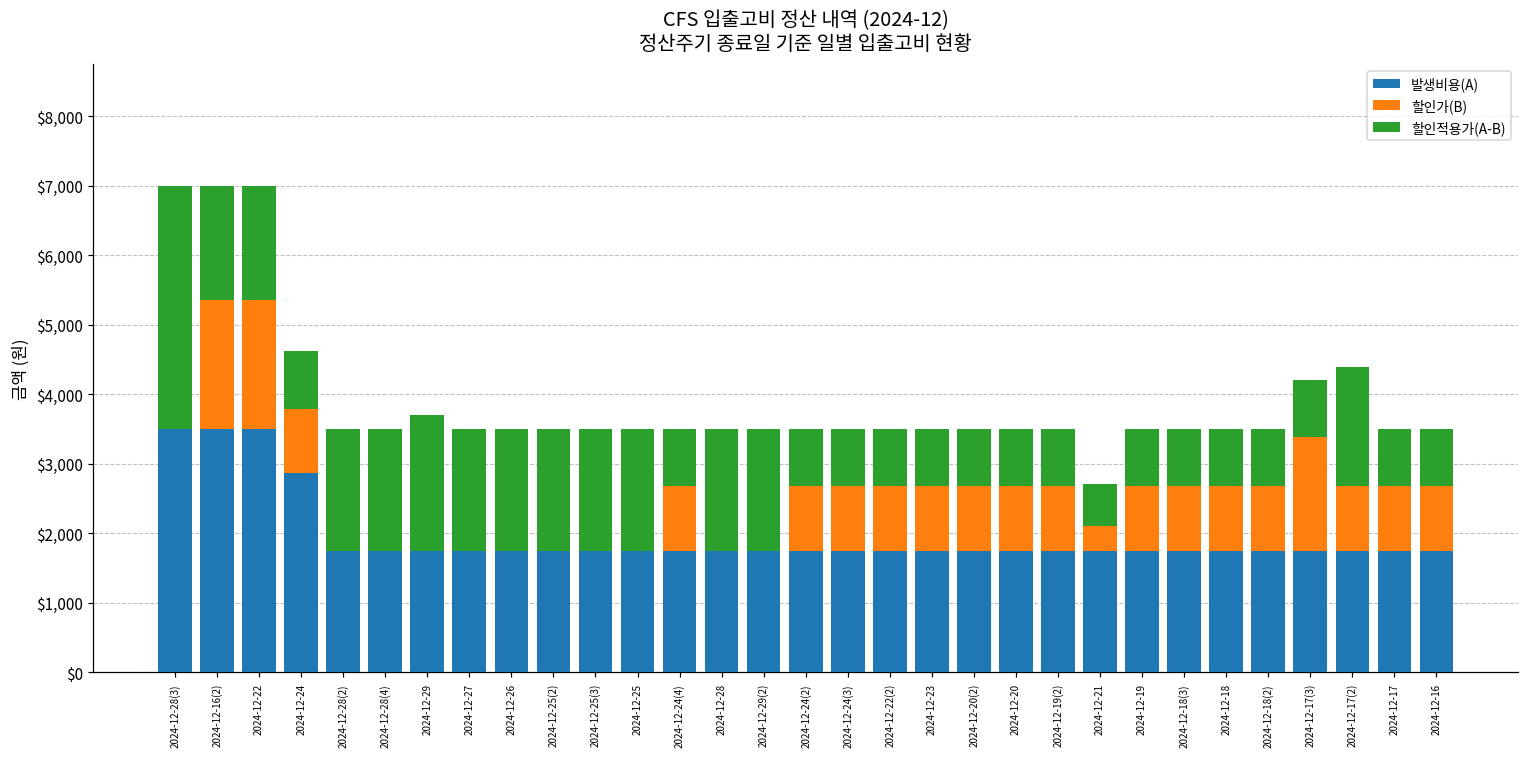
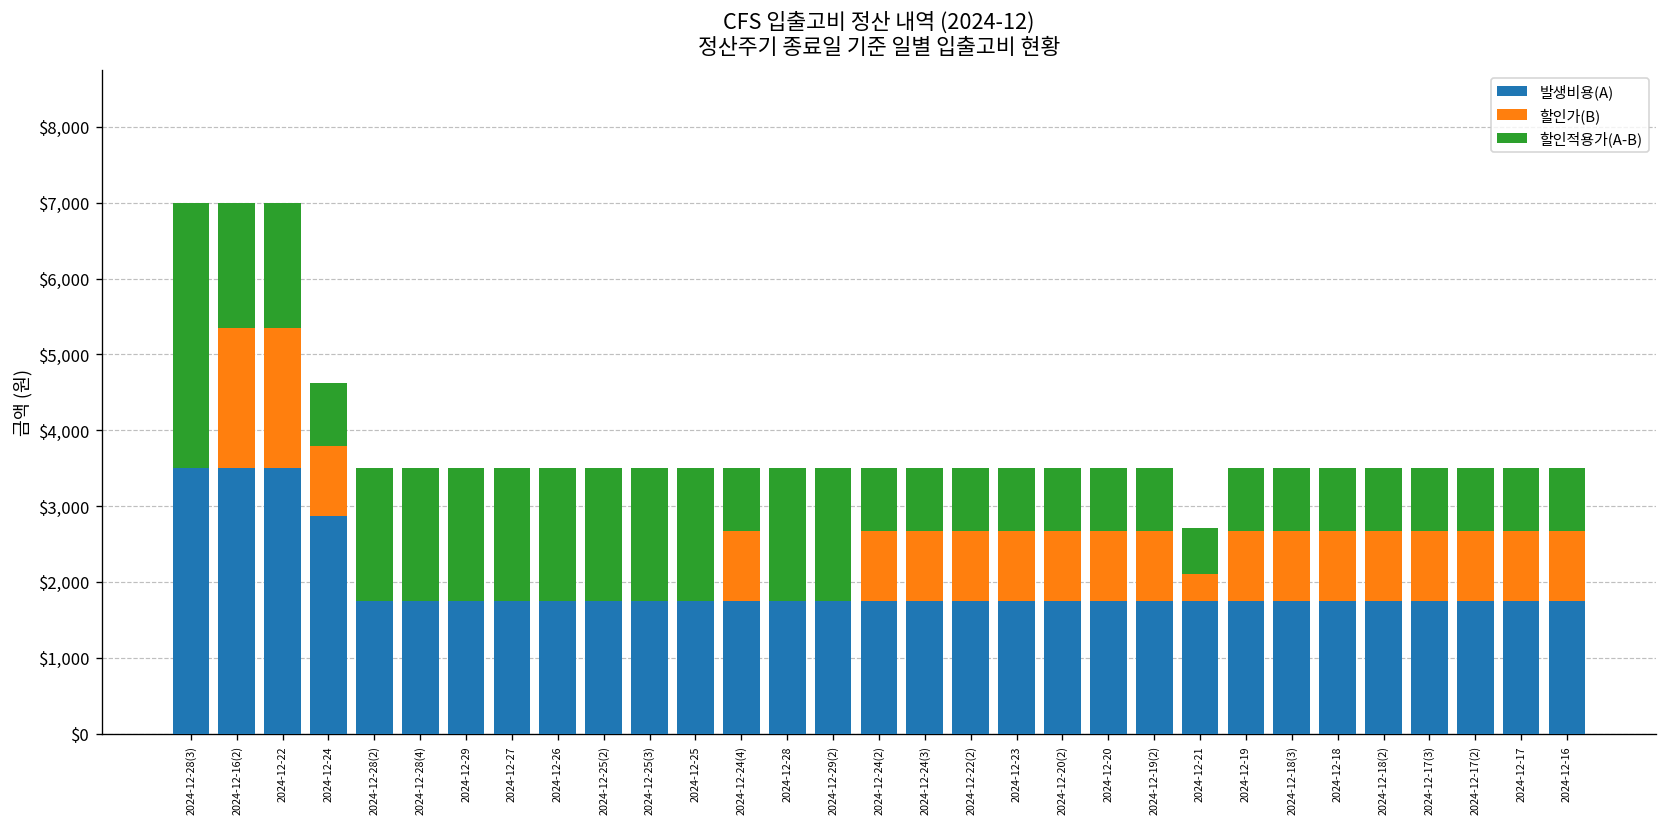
  {
    "발생비용(A)": {
      "2024-12-28(3)": "$3,500",
      "2024-12-16(2)": "$3,500",
      "2024-12-22": "$3,500",
      "2024-12-24": "$2,900",
      "2024-12-28(2)": "$1,800",
      "2024-12-28(4)": "$1,800",
      "2024-12-29": "$1,800",
      "2024-12-27": "$1,800",
      "2024-12-26": "$1,800",
      "2024-12-25(2)": "$1,800",
      "2024-12-25(3)": "$1,800",
      "2024-12-25": "$1,800",
      "2024-12-24(4)": "$1,800",
      "2024-12-28": "$1,800",
      "2024-12-29(2)": "$1,800",
      "2024-12-24(2)": "$1,800",
      "2024-12-24(3)": "$1,800",
      "2024-12-22(2)": "$1,800",
      "2024-12-23": "$1,800",
      "2024-12-20(2)": "$1,800",
      "2024-12-20": "$1,800",
      "2024-12-19(2)": "$1,800",
      "2024-12-21": "$1,800",
      "2024-12-19": "$1,800",
      "2024-12-18(3)": "$1,800",
      "2024-12-18": "$1,800",
      "2024-12-18(2)": "$1,800",
      "2024-12-17(3)": "$1,800",
      "2024-12-17(2)": "$1,800",
      "2024-12-17": "$1,800",
      "2024-12-16": "$1,800"
    },
    "할인가(B)": {
      "2024-12-28(3)": "$0",
      "2024-12-16(2)": "$1,900",
      "2024-12-22": "$1,900",
      "2024-12-24": "$900",
      "2024-12-28(2)": "$0",
      "2024-12-28(4)": "$0",
      "2024-12-29": "$0",
      "2024-12-27": "$0",
      "2024-12-26": "$0",
      "2024-12-25(2)": "$0",
      "2024-12-25(3)": "$0",
      "2024-12-25": "$0",
      "2024-12-24(4)": "$900",
      "2024-12-28": "$0",
      "2024-12-29(2)": "$0",
      "2024-12-24(2)": "$900",
      "2024-12-24(3)": "$900",
      "2024-12-22(2)": "$900",
      "2024-12-23": "$900",
      "2024-12-20(2)": "$900",
      "2024-12-20": "$900",
      "2024-12-19(2)": "$900",
      "2024-12-21": "$400",
      "2024-12-19": "$900",
      "2024-12-18(3)": "$900",
      "2024-12-18": "$900",
      "2024-12-18(2)": "$900",
-     "2024-12-17(3)": "$1,600",
+     "2024-12-17(3)": "$900",
      "2024-12-17(2)": "$900",
      "2024-12-17": "$900",
      "2024-12-16": "$900"
    },
    "할인적용가(A-B)": {
      "2024-12-28(3)": "$3,500",
      "2024-12-16(2)": "$1,700",
      "2024-12-22": "$1,700",
      "2024-12-24": "$800",
      "2024-12-28(2)": "$1,800",
      "2024-12-28(4)": "$1,800",
-     "2024-12-29": "$2,000",
+     "2024-12-29": "$1,800",
      "2024-12-27": "$1,800",
      "2024-12-26": "$1,800",
      "2024-12-25(2)": "$1,800",
      "2024-12-25(3)": "$1,800",
      "2024-12-25": "$1,800",
      "2024-12-24(4)": "$800",
      "2024-12-28": "$1,800",
      "2024-12-29(2)": "$1,800",
      "2024-12-24(2)": "$800",
      "2024-12-24(3)": "$800",
      "2024-12-22(2)": "$800",
      "2024-12-23": "$800",
      "2024-12-20(2)": "$800",
      "2024-12-20": "$800",
      "2024-12-19(2)": "$800",
      "2024-12-21": "$600",
      "2024-12-19": "$800",
      "2024-12-18(3)": "$800",
      "2024-12-18": "$800",
      "2024-12-18(2)": "$800",
      "2024-12-17(3)": "$800",
-     "2024-12-17(2)": "$1,700",
+     "2024-12-17(2)": "$800",
      "2024-12-17": "$800",
      "2024-12-16": "$800"
    }
  }
